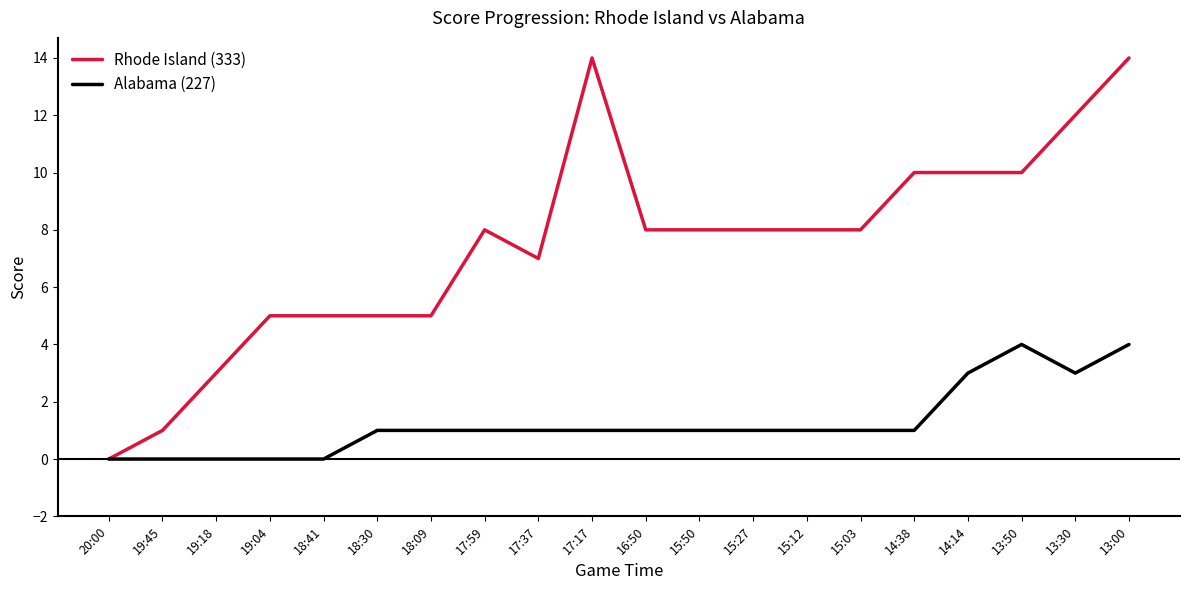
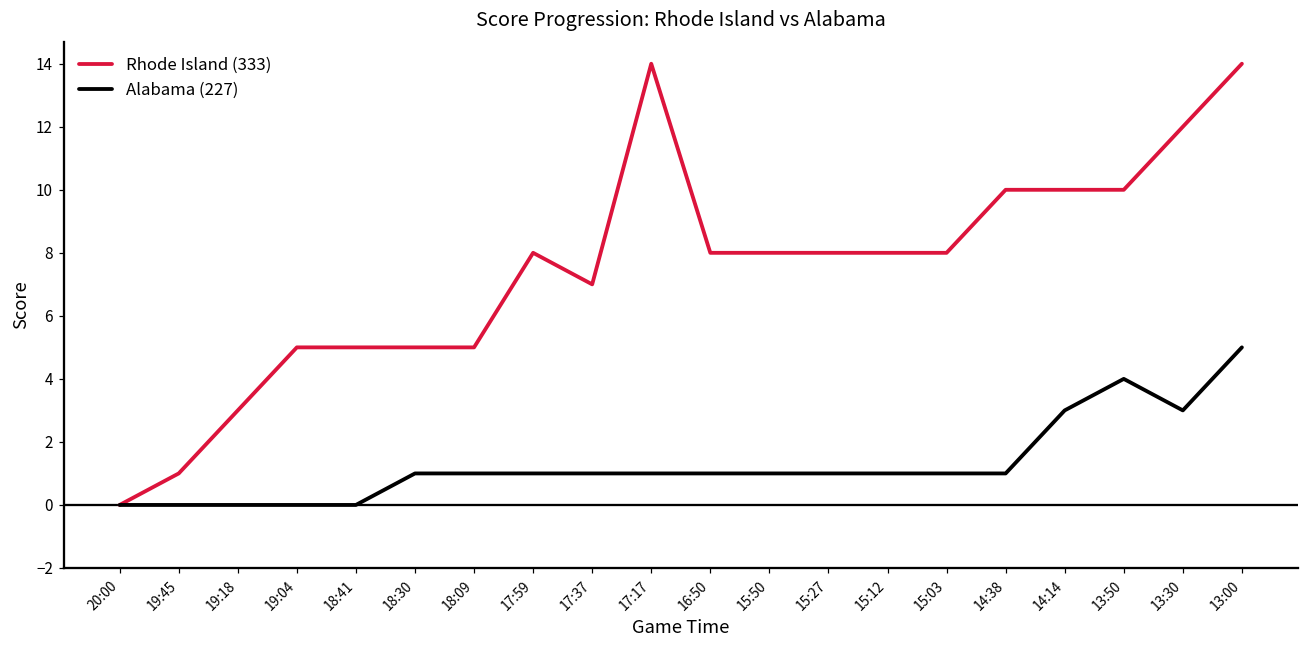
  {
    "Rhode Island (333)": {
      "19:45": 1,
      "19:18": 3,
      "19:04": 5,
      "18:41": 5,
      "18:30": 5,
      "18:09": 5,
      "17:59": 8,
      "17:37": 7,
      "17:17": 14,
      "16:50": 8,
      "15:50": 8,
      "15:27": 8,
      "15:12": 8,
      "15:03": 8,
      "14:38": 10,
      "14:14": 10,
      "13:50": 10,
      "13:30": 12,
      "13:00": 14
    },
    "Alabama (227)": {
      "19:45": 0,
      "19:18": 0,
      "19:04": 0,
      "18:41": 0,
      "18:30": 1,
      "18:09": 1,
      "17:59": 1,
      "17:37": 1,
      "17:17": 1,
      "16:50": 1,
      "15:50": 1,
      "15:27": 1,
      "15:12": 1,
      "15:03": 1,
      "14:38": 1,
      "14:14": 3,
      "13:50": 4,
      "13:30": 3,
-     "13:00": 4
+     "13:00": 5
    }
  }
